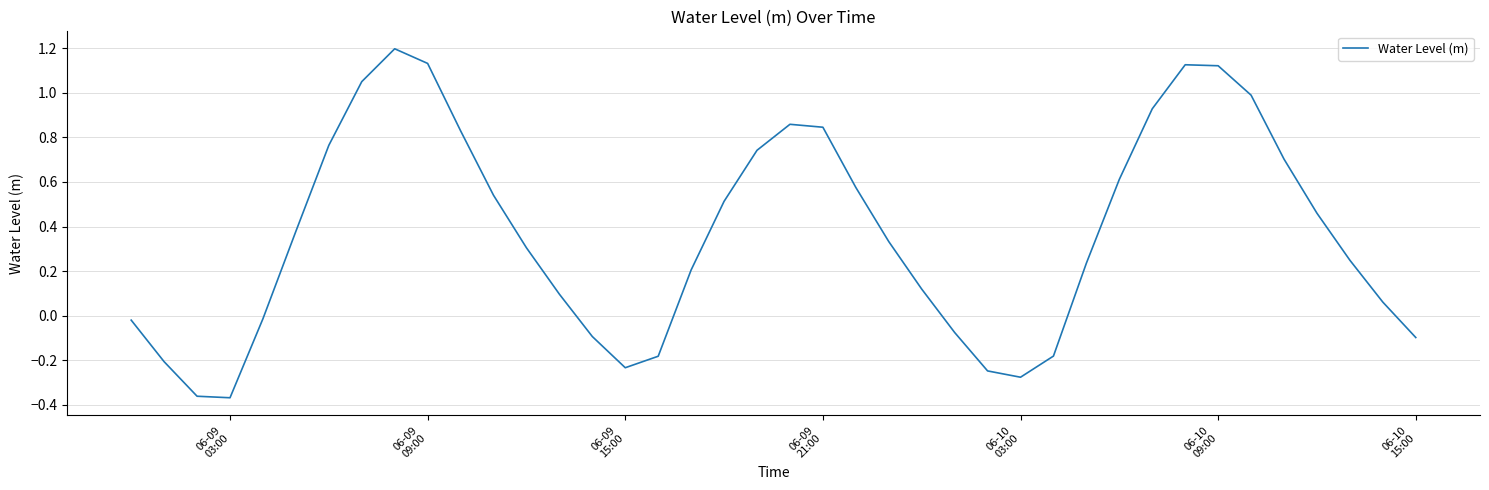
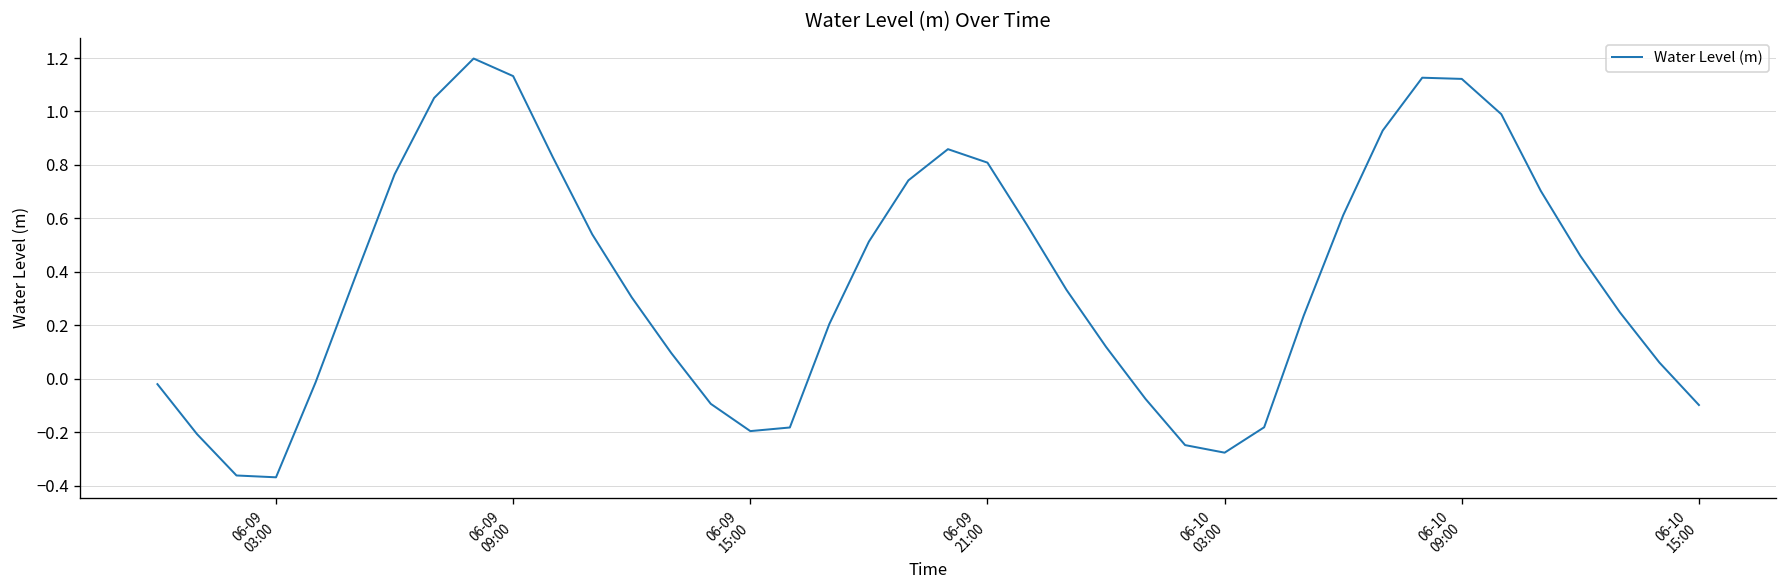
  {
    "06-09 03:00": -0.37,
    "06-09 09:00": 1.13,
-   "06-09 15:00": -0.23,
-   "06-09 21:00": 0.85,
+   "06-09 15:00": -0.20,
+   "06-09 21:00": 0.81,
    "06-10 03:00": -0.28,
    "06-10 09:00": 1.12,
    "06-10 15:00": -0.10
  }
